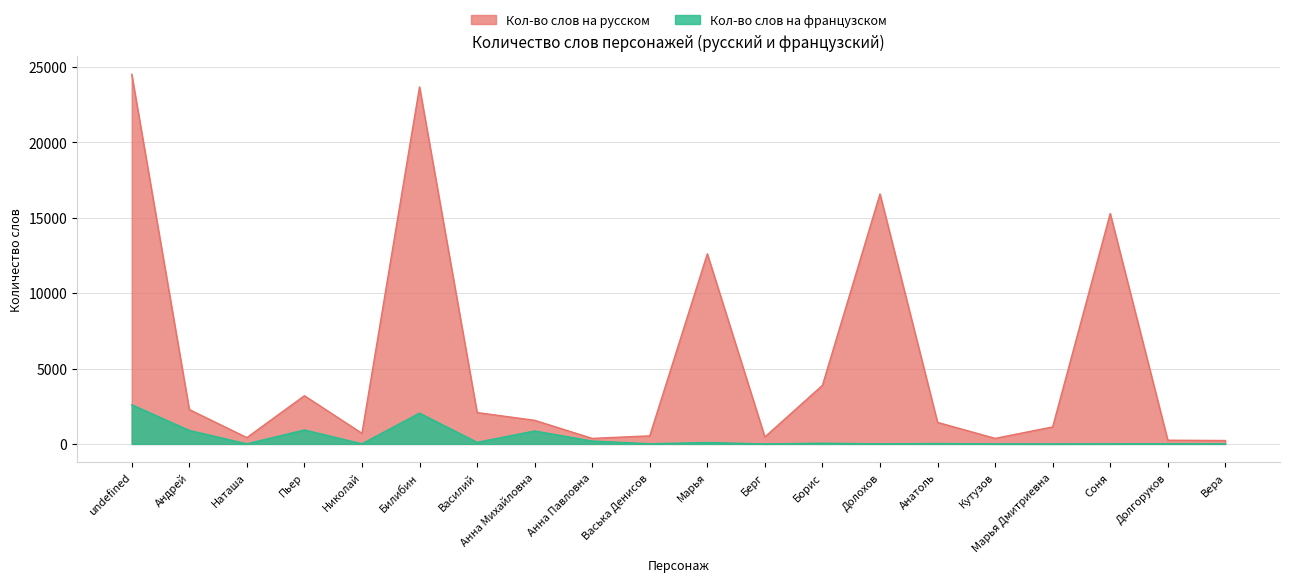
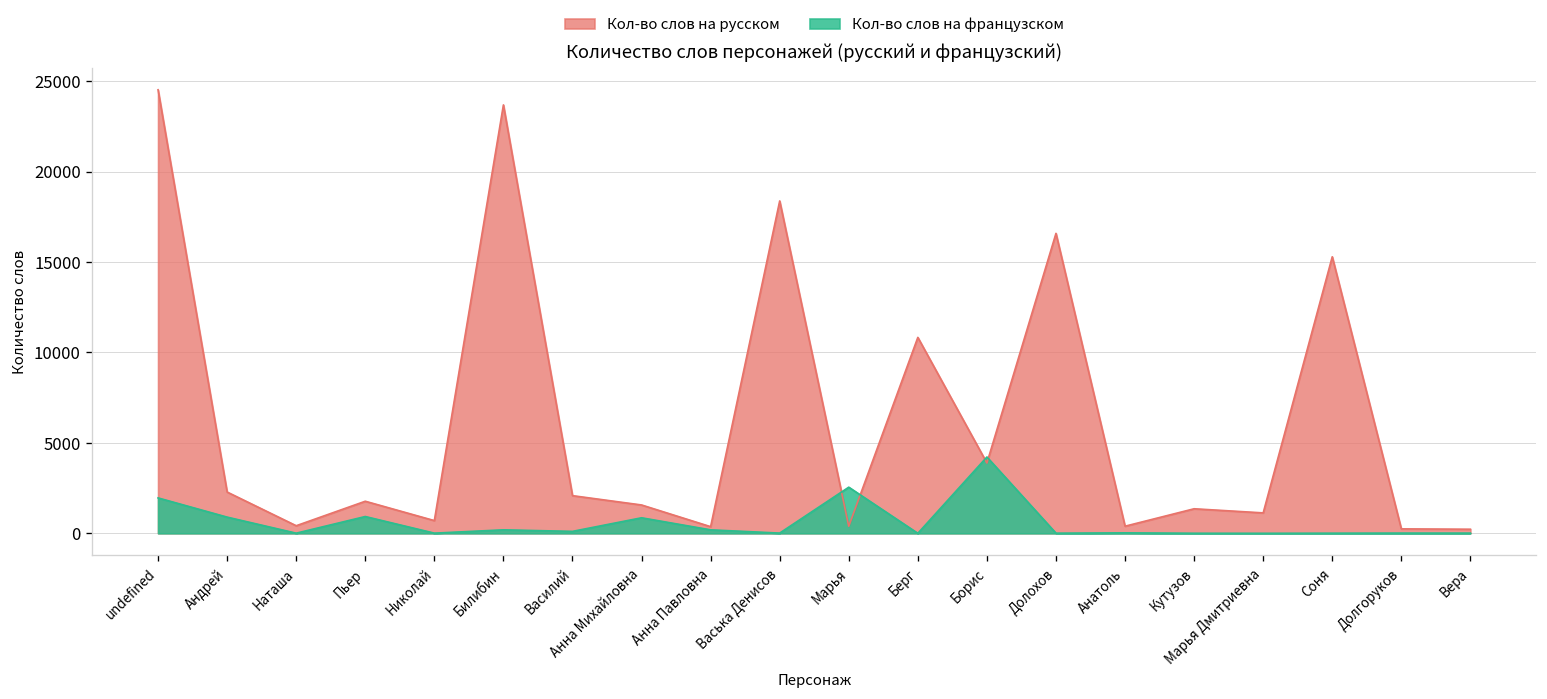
  {
    "Кол-во слов на русском": {
      "undefined": 24500,
      "Андрей": 2300,
      "Наташа": 400,
-     "Пьер": 3200,
+     "Пьер": 1800,
      "Николай": 700,
      "Билибин": 23700,
      "Василий": 2100,
      "Анна Михайловна": 1600,
      "Анна Павловна": 400,
-     "Васька Денисов": 500,
-     "Марья": 12600,
-     "Берг": 500,
+     "Васька Денисов": 18400,
+     "Марья": 400,
+     "Берг": 10800,
      "Борис": 3900,
      "Долохов": 16600,
-     "Анатоль": 1400,
-     "Кутузов": 400,
+     "Анатоль": 400,
+     "Кутузов": 1400,
      "Марья Дмитриевна": 1100,
      "Соня": 15300,
      "Долгоруков": 200,
      "Вера": 200
    },
    "Кол-во слов на французском": {
-     "undefined": 2600,
+     "undefined": 2000,
      "Андрей": 900,
      "Наташа": 0,
      "Пьер": 900,
      "Николай": 0,
-     "Билибин": 2000,
+     "Билибин": 200,
      "Василий": 100,
      "Анна Михайловна": 900,
      "Анна Павловна": 200,
      "Васька Денисов": 0,
-     "Марья": 100,
+     "Марья": 2600,
      "Берг": 0,
-     "Борис": 0,
+     "Борис": 4200,
      "Долохов": 0,
      "Анатоль": 0,
      "Кутузов": 0,
      "Марья Дмитриевна": 0,
      "Соня": 0,
      "Долгоруков": 0,
      "Вера": 0
    }
  }
